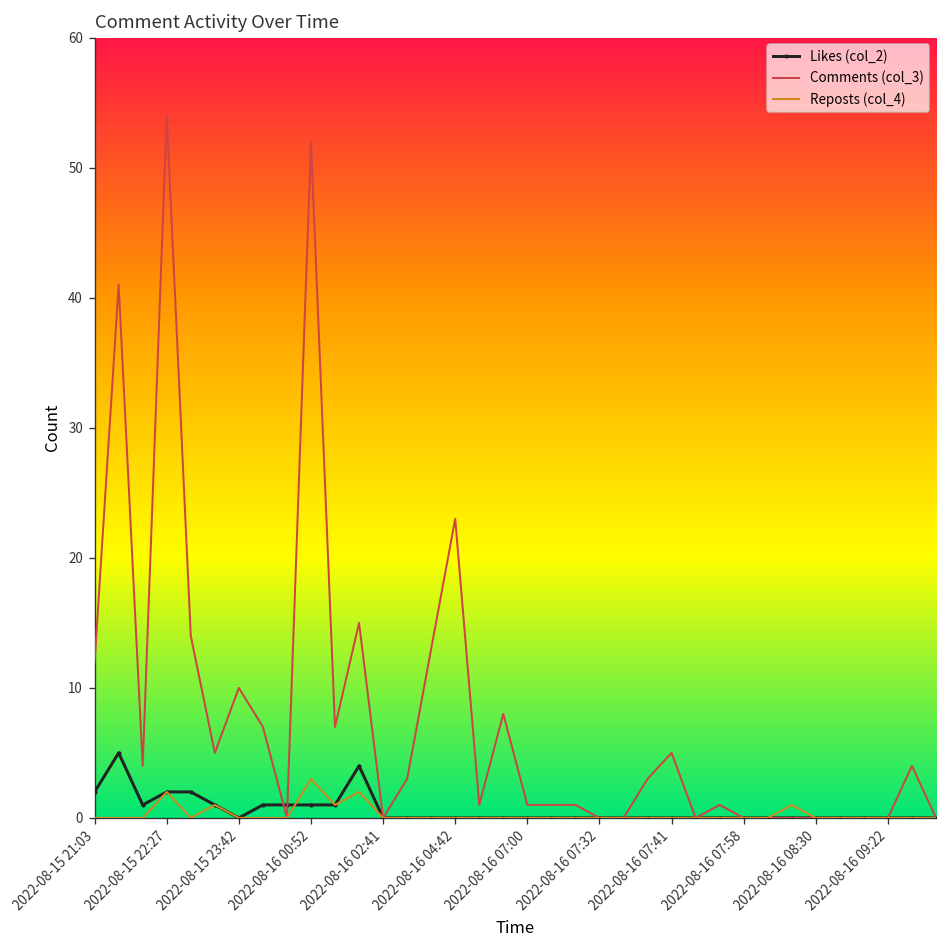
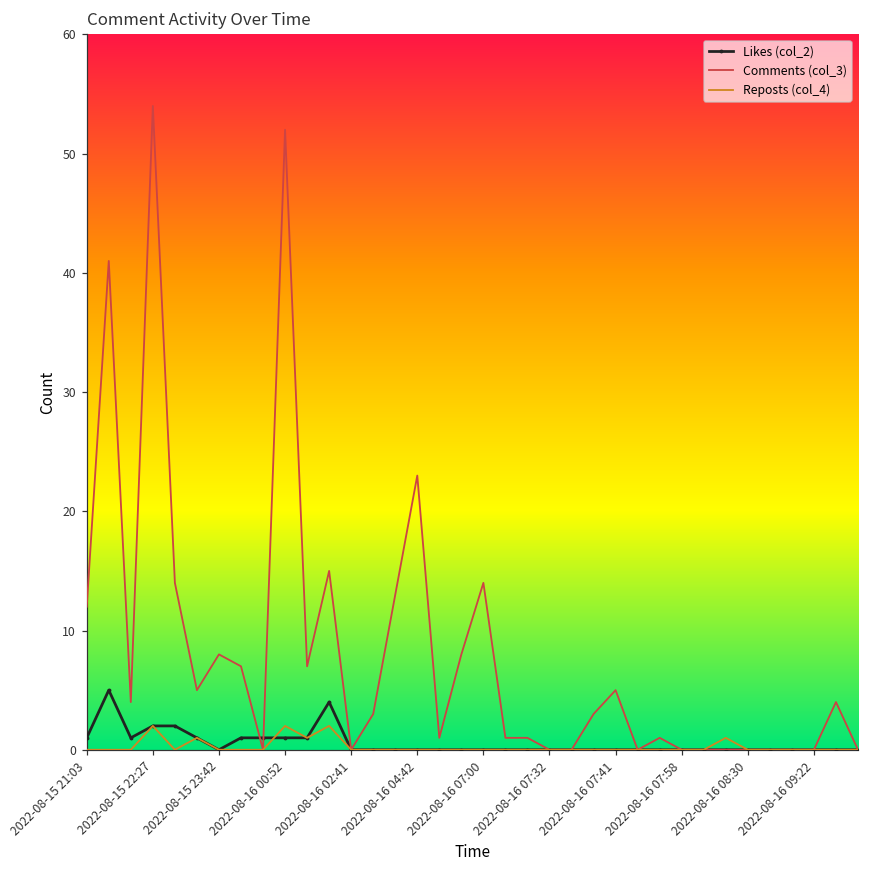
  {
    "Likes (col_2)": {
-     "2022-08-15 21:03": 2,
+     "2022-08-15 21:03": 1,
      "2022-08-16 00:52": 1
    },
    "Comments (col_3)": {
      "2022-08-15 21:03": 12,
      "2022-08-15 22:27": 54,
-     "2022-08-15 23:42": 10,
+     "2022-08-15 23:42": 8,
      "2022-08-16 00:52": 52,
      "2022-08-16 04:42": 23,
-     "2022-08-16 07:00": 1,
+     "2022-08-16 07:00": 14,
      "2022-08-16 07:41": 5
    },
    "Reposts (col_4)": {
      "2022-08-15 21:03": 0,
-     "2022-08-16 00:52": 3
+     "2022-08-16 00:52": 2
    }
  }
